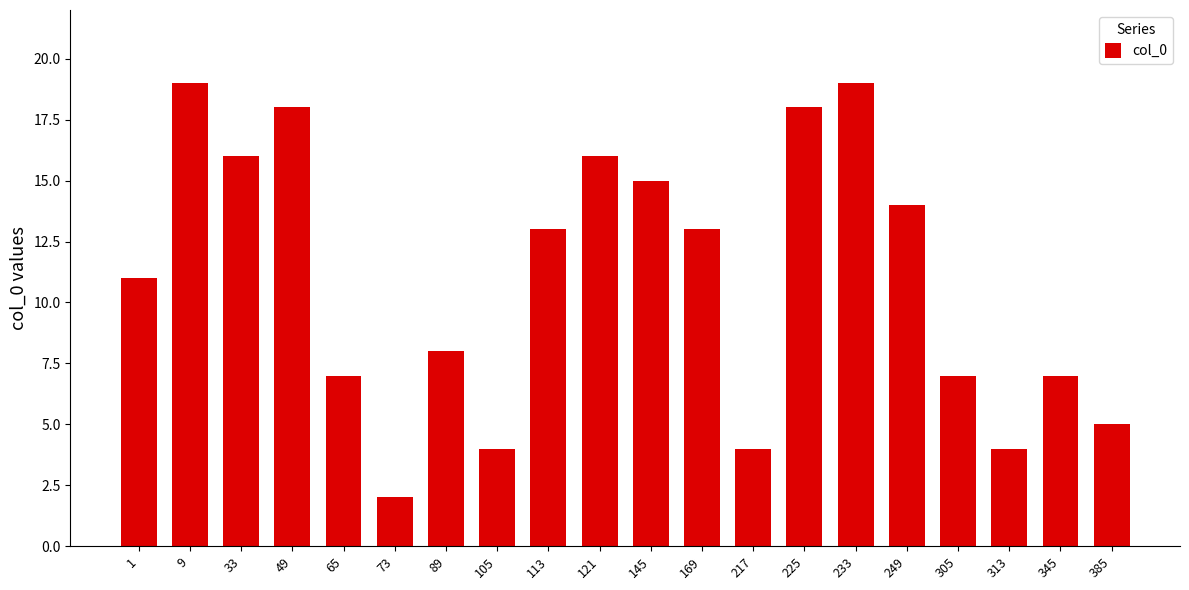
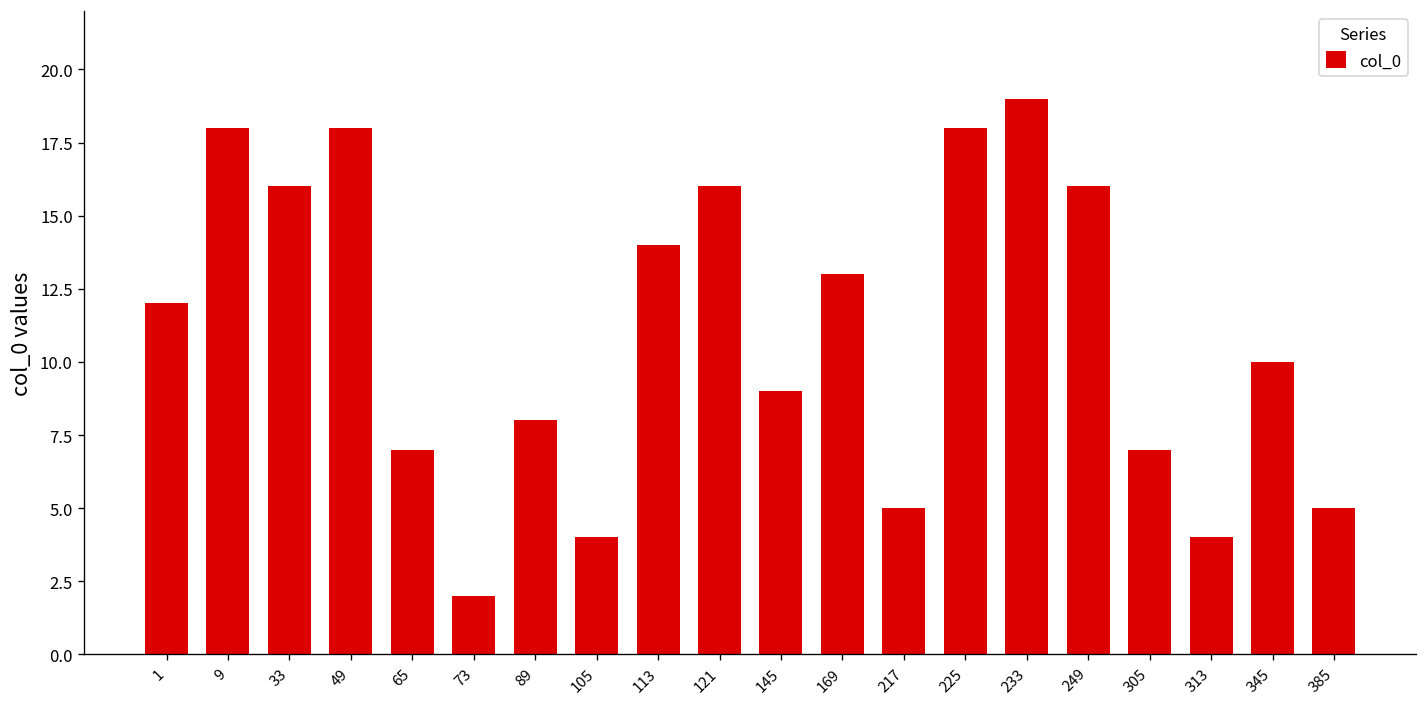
  {
-   "1": 11,
-   "9": 19,
+   "1": 12,
+   "9": 18,
    "33": 16,
    "49": 18,
    "65": 7,
    "73": 2,
    "89": 8,
    "105": 4,
-   "113": 13,
+   "113": 14,
    "121": 16,
-   "145": 15,
+   "145": 9,
    "169": 13,
-   "217": 4,
+   "217": 5,
    "225": 18,
    "233": 19,
-   "249": 14,
+   "249": 16,
    "305": 7,
    "313": 4,
-   "345": 7,
+   "345": 10,
    "385": 5
  }
